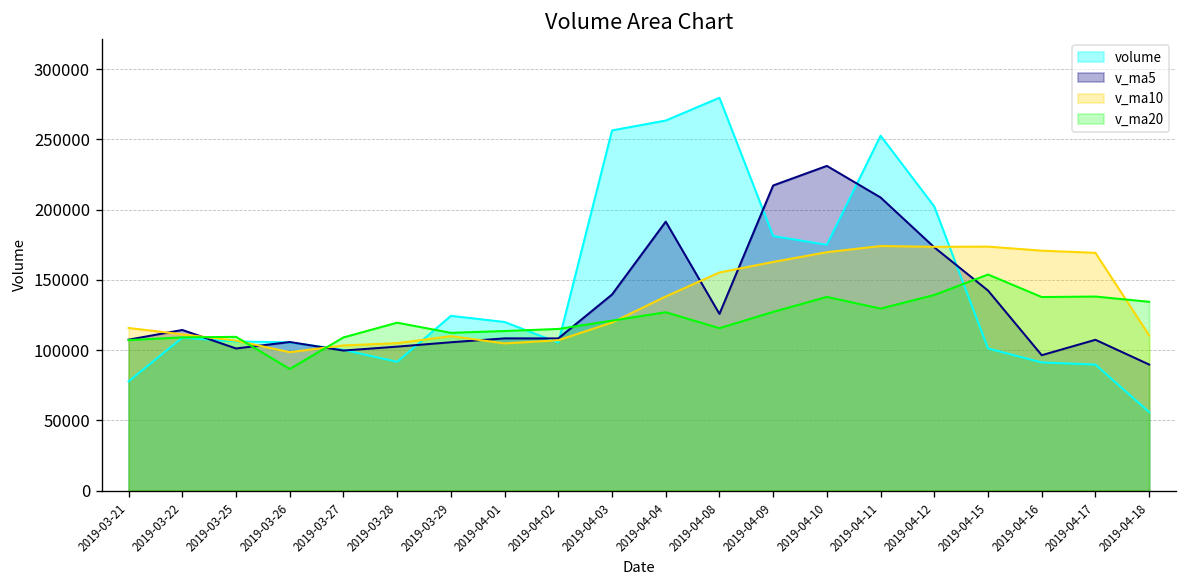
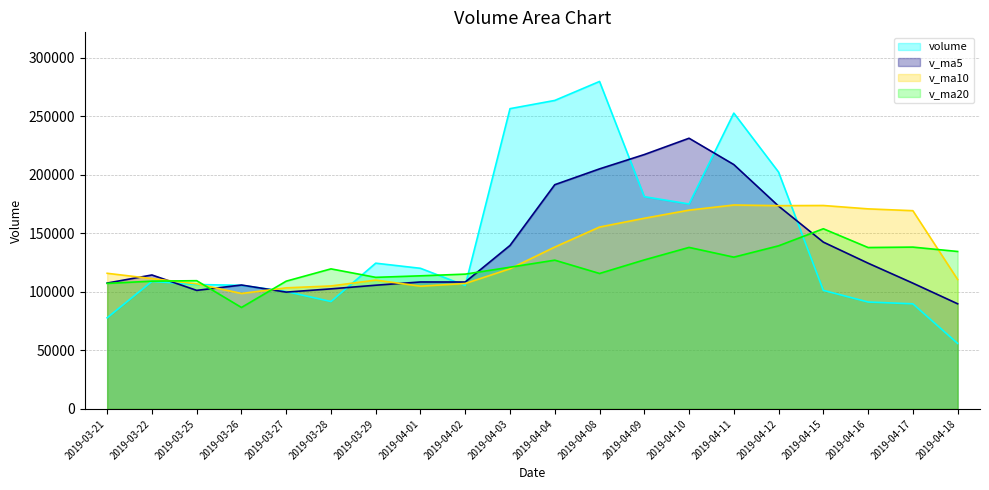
  {
    "volume": {
      "2019-03-21": 78000,
      "2019-03-28": 92000,
      "2019-03-29": 124000,
      "2019-04-01": 120000,
      "2019-04-03": 256000,
      "2019-04-04": 263000,
      "2019-04-08": 280000,
      "2019-04-09": 181000,
      "2019-04-10": 175000,
      "2019-04-11": 253000,
      "2019-04-12": 202000,
      "2019-04-15": 101000,
      "2019-04-16": 91000,
      "2019-04-17": 90000,
      "2019-04-18": 56000
    },
    "v_ma5": {
      "2019-03-22": 114000,
      "2019-03-25": 101000,
      "2019-03-28": 103000,
      "2019-03-29": 106000,
      "2019-04-01": 108000,
      "2019-04-03": 140000,
      "2019-04-04": 191000,
-     "2019-04-08": 126000,
+     "2019-04-08": 205000,
      "2019-04-09": 217000,
      "2019-04-10": 231000,
      "2019-04-11": 209000,
      "2019-04-15": 142000,
-     "2019-04-16": 96000,
+     "2019-04-16": 124000,
      "2019-04-17": 107000,
      "2019-04-18": 90000
    },
    "v_ma10": {
      "2019-03-21": 116000,
      "2019-03-22": 111000,
      "2019-03-26": 99000,
      "2019-03-27": 103000,
      "2019-03-28": 105000,
      "2019-03-29": 110000,
      "2019-04-01": 105000,
      "2019-04-04": 138000,
      "2019-04-08": 155000,
      "2019-04-09": 163000,
      "2019-04-10": 170000,
      "2019-04-11": 174000,
      "2019-04-15": 174000,
      "2019-04-16": 171000,
      "2019-04-17": 169000,
      "2019-04-18": 111000
    },
    "v_ma20": {
      "2019-03-25": 110000,
      "2019-03-26": 87000,
      "2019-03-27": 109000,
      "2019-03-28": 120000,
      "2019-03-29": 112000,
      "2019-04-01": 114000,
      "2019-04-02": 115000,
      "2019-04-04": 127000,
      "2019-04-08": 116000,
      "2019-04-09": 127000,
      "2019-04-10": 138000,
      "2019-04-11": 130000,
      "2019-04-12": 139000,
      "2019-04-15": 154000,
      "2019-04-16": 138000,
      "2019-04-17": 138000,
      "2019-04-18": 134000
    }
  }
